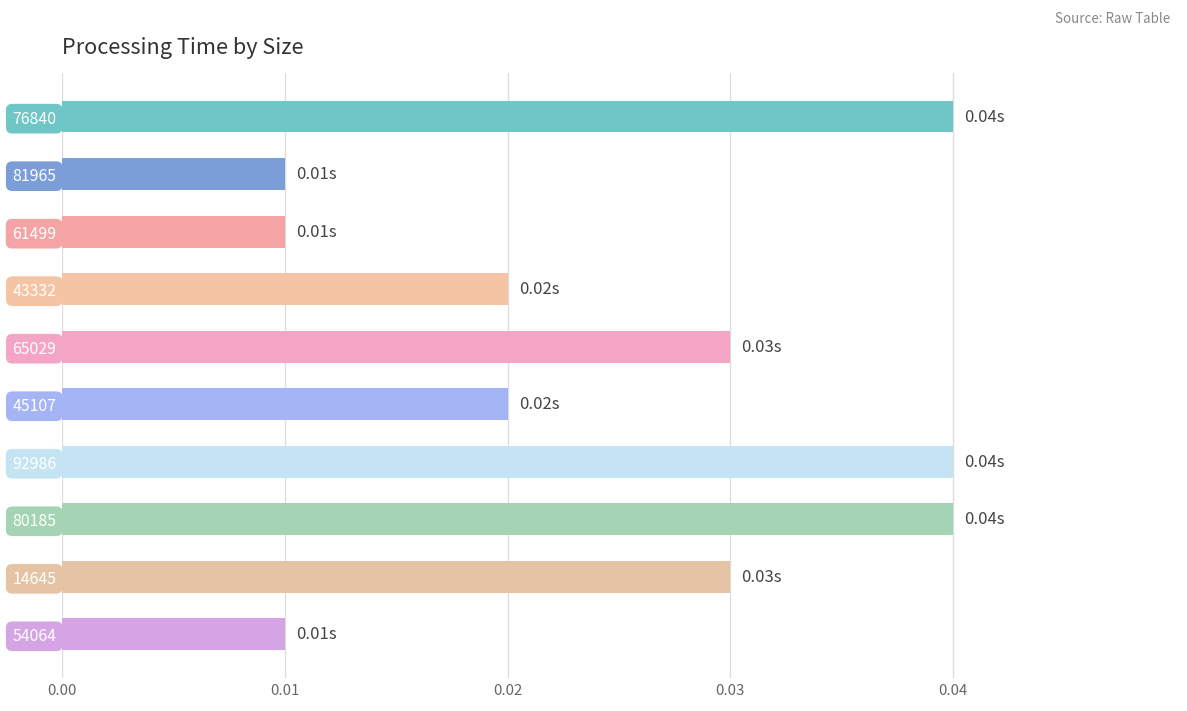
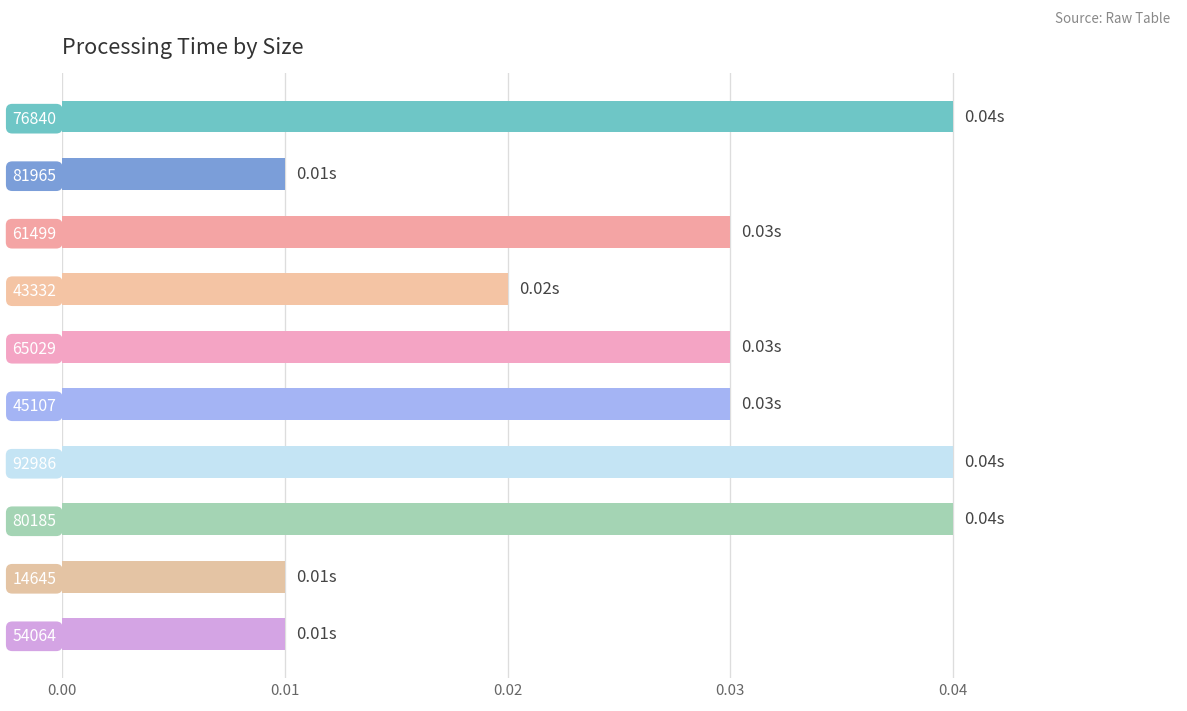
  {
    "76840": "0.04s",
    "81965": "0.01s",
-   "61499": "0.01s",
+   "61499": "0.03s",
    "43332": "0.02s",
    "65029": "0.03s",
-   "45107": "0.02s",
+   "45107": "0.03s",
    "92986": "0.04s",
    "80185": "0.04s",
-   "14645": "0.03s",
+   "14645": "0.01s",
    "54064": "0.01s"
  }
